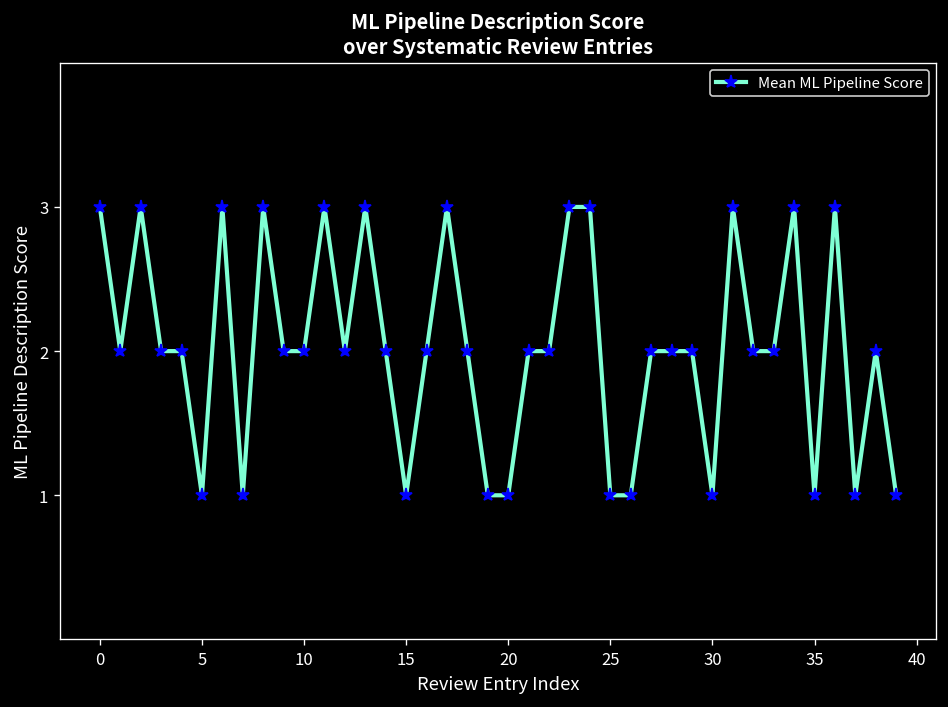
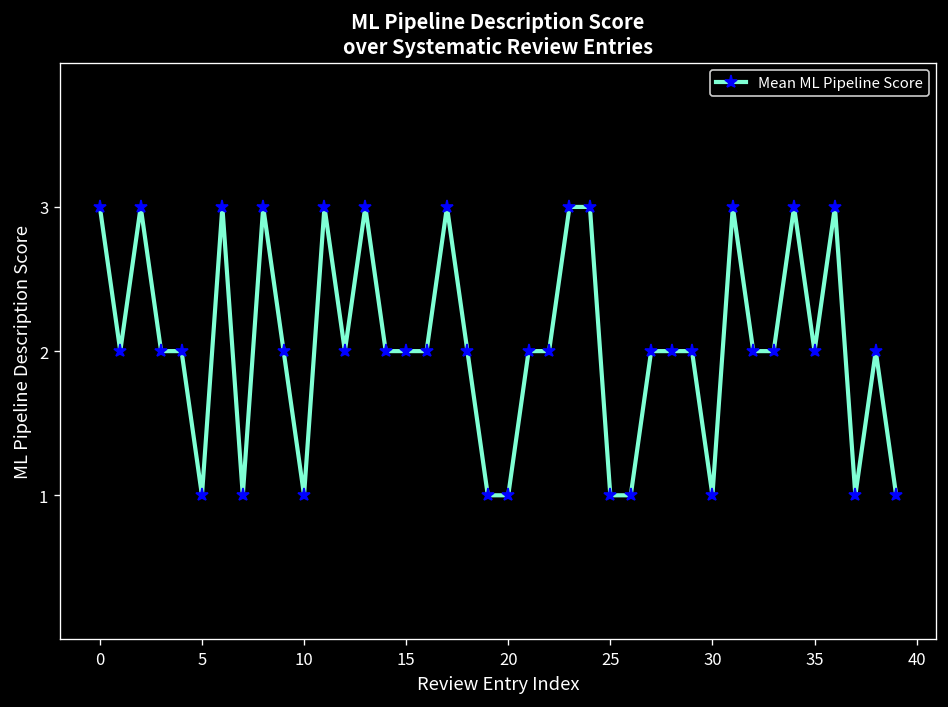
  {
    "0": 3,
    "5": 1,
-   "10": 2,
-   "15": 1,
+   "10": 1,
+   "15": 2,
    "20": 1,
    "25": 1,
    "30": 1,
-   "35": 1
+   "35": 2
  }
